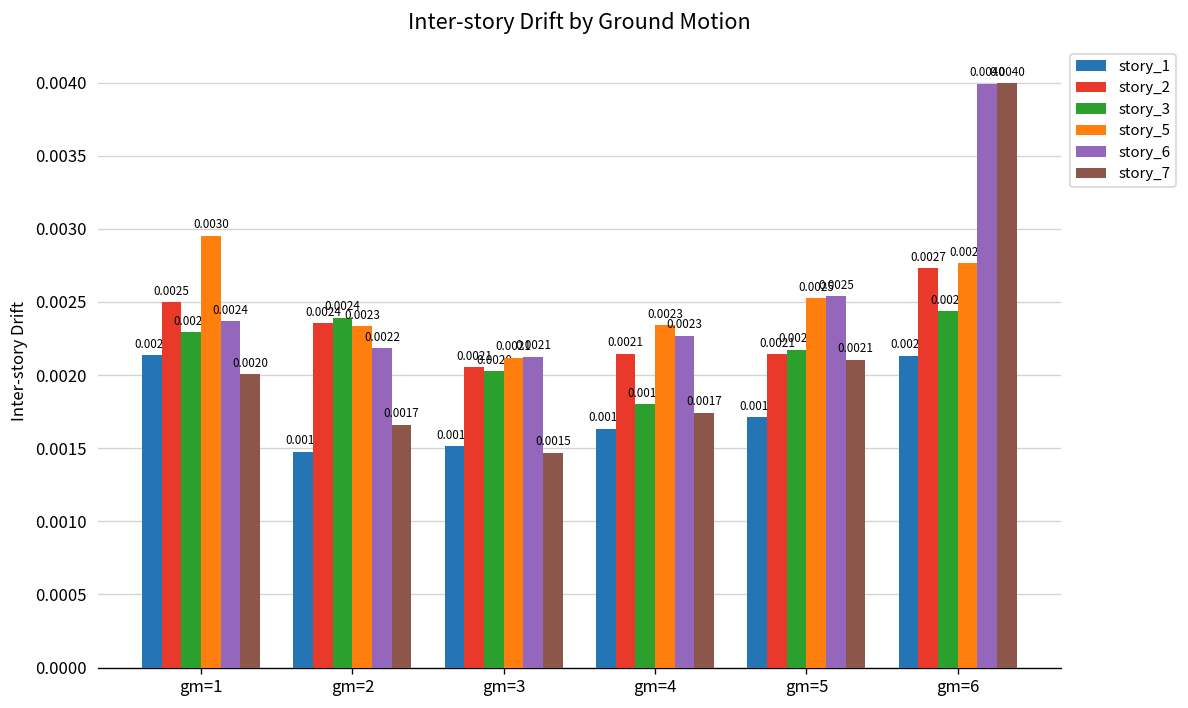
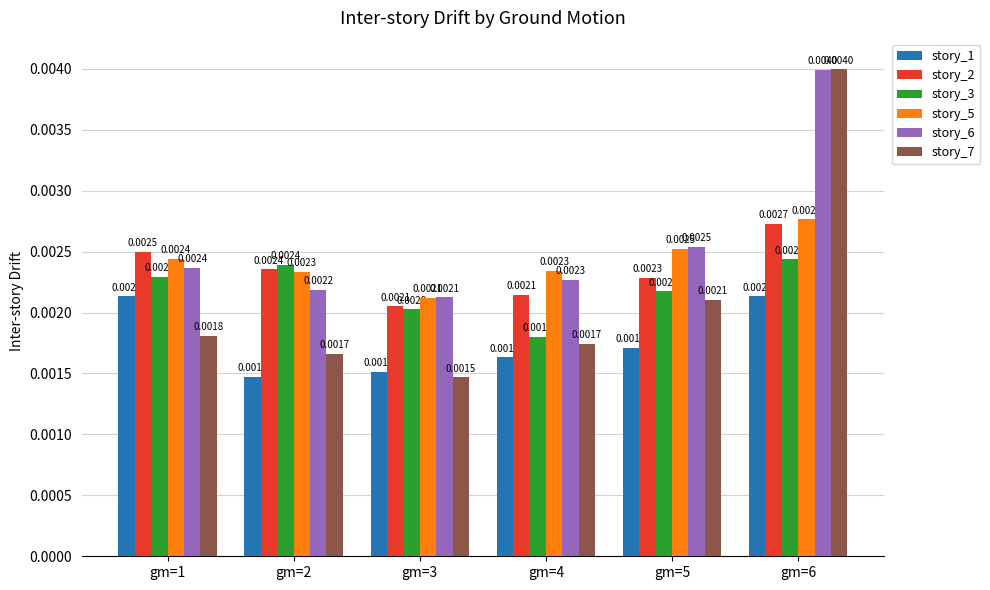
  {
    "story_1": {
      "gm=1": 0.0021,
      "gm=2": 0.0015,
      "gm=3": 0.0015,
      "gm=4": 0.0016,
      "gm=5": 0.0017,
      "gm=6": 0.0021
    },
    "story_2": {
      "gm=1": 0.0025,
      "gm=4": 0.0021,
-     "gm=5": 0.0021,
+     "gm=5": 0.0023,
      "gm=6": 0.0027
    },
    "story_3": {
      "gm=1": 0.0023,
      "gm=4": 0.0018,
      "gm=6": 0.0024
    },
    "story_5": {
-     "gm=1": 0.0030,
+     "gm=1": 0.0024,
      "gm=2": 0.0023,
      "gm=4": 0.0023,
      "gm=6": 0.0028
    },
    "story_6": {
      "gm=1": 0.0024,
      "gm=2": 0.0022
    },
    "story_7": {
-     "gm=1": 0.0020,
+     "gm=1": 0.0018,
      "gm=2": 0.0017,
      "gm=3": 0.0015,
      "gm=4": 0.0017,
      "gm=5": 0.0021
    }
  }
